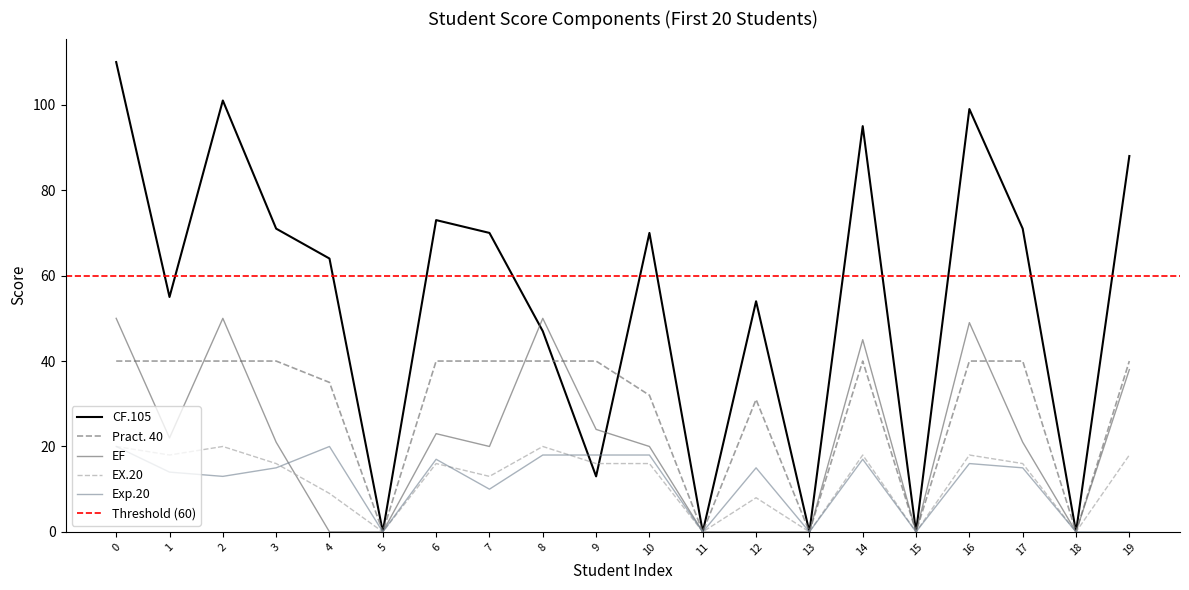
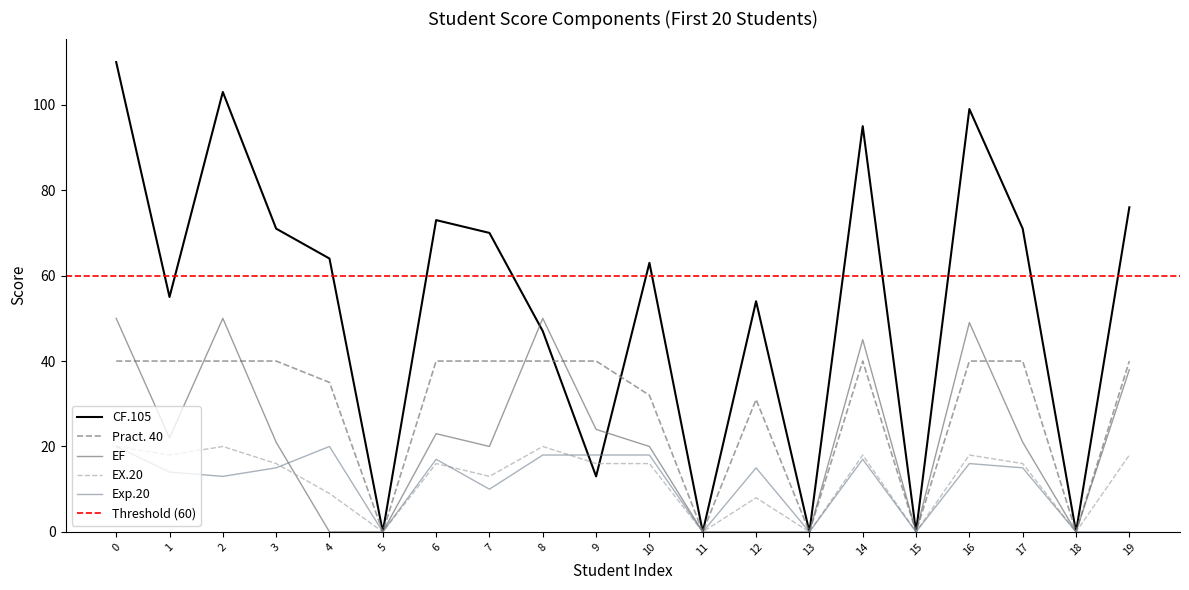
  {
    "CF.105": {
      "0": 110,
      "1": 55,
-     "2": 101,
+     "2": 103,
      "3": 71,
      "4": 64,
      "6": 73,
      "7": 70,
      "8": 47,
      "9": 13,
-     "10": 70,
+     "10": 63,
      "12": 54,
      "14": 95,
      "16": 99,
      "17": 71,
-     "19": 88
+     "19": 76
    }
  }
